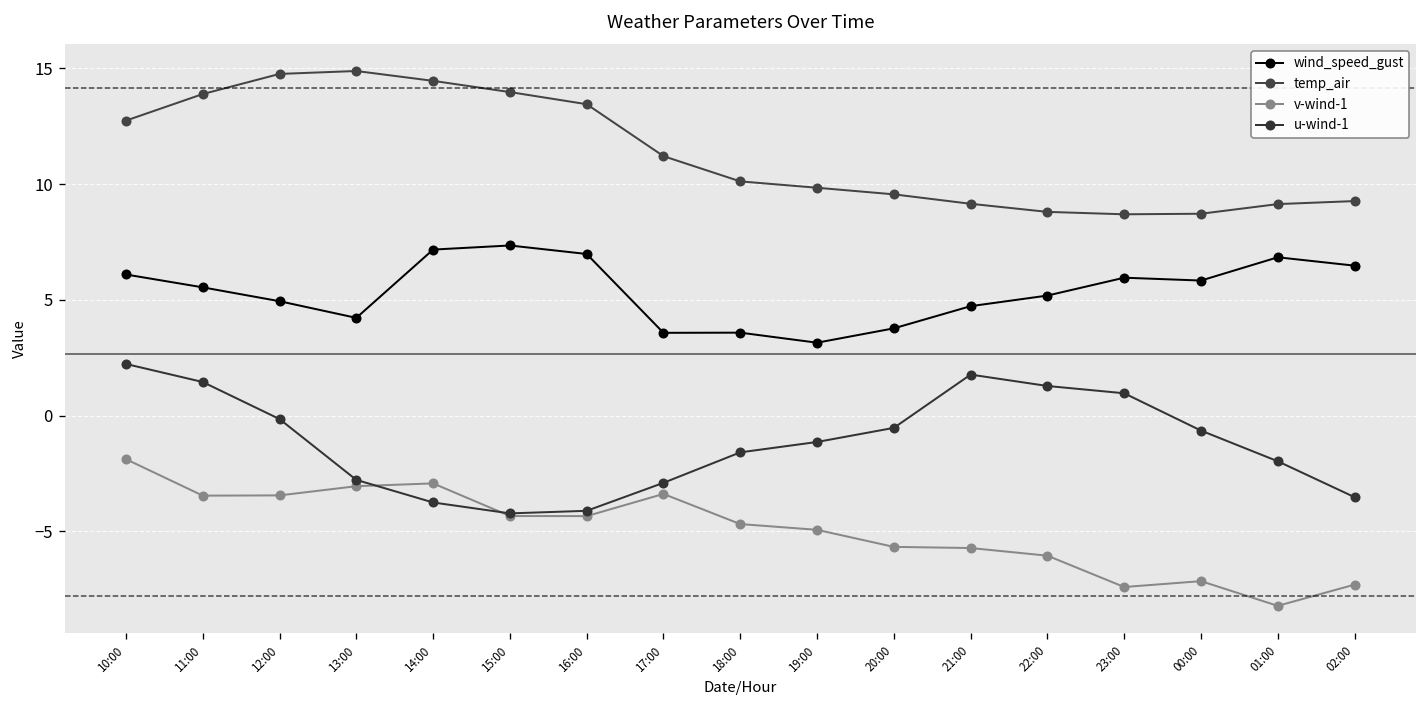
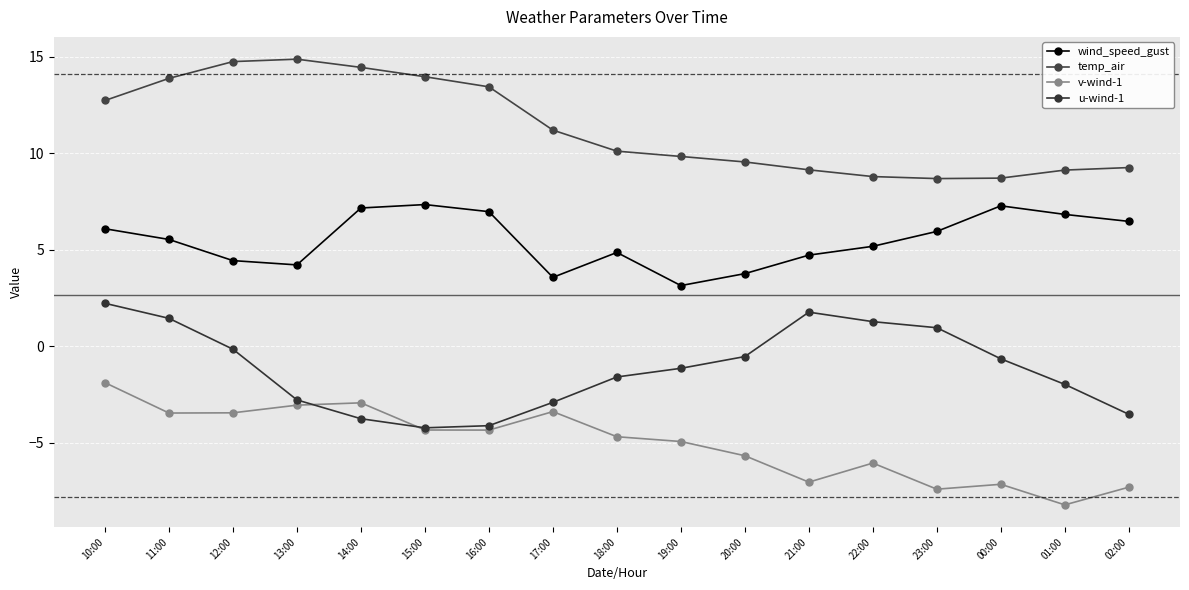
  {
    "wind_speed_gust": {
      "10:00": 6.1,
      "11:00": 5.5,
-     "12:00": 4.9,
+     "12:00": 4.4,
      "13:00": 4.2,
      "14:00": 7.2,
      "15:00": 7.3,
      "16:00": 7.0,
      "17:00": 3.6,
-     "18:00": 3.6,
+     "18:00": 4.9,
      "19:00": 3.2,
      "20:00": 3.8,
      "21:00": 4.7,
      "22:00": 5.2,
      "23:00": 6.0,
-     "00:00": 5.8,
+     "00:00": 7.3,
      "01:00": 6.8,
      "02:00": 6.5
    },
    "v-wind-1": {
      "10:00": -1.9,
      "11:00": -3.5,
      "12:00": -3.4,
      "13:00": -3.0,
      "14:00": -2.9,
      "16:00": -4.3,
      "17:00": -3.4,
      "18:00": -4.7,
      "19:00": -4.9,
      "20:00": -5.7,
-     "21:00": -5.7,
+     "21:00": -7.0,
      "22:00": -6.0,
      "23:00": -7.4,
      "00:00": -7.1,
      "01:00": -8.2,
      "02:00": -7.3
    }
  }
